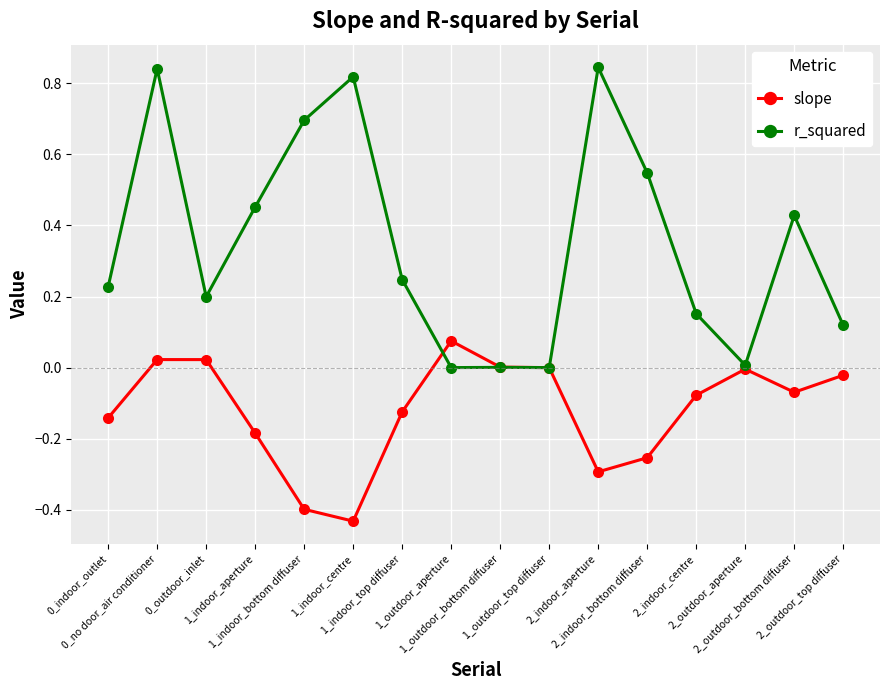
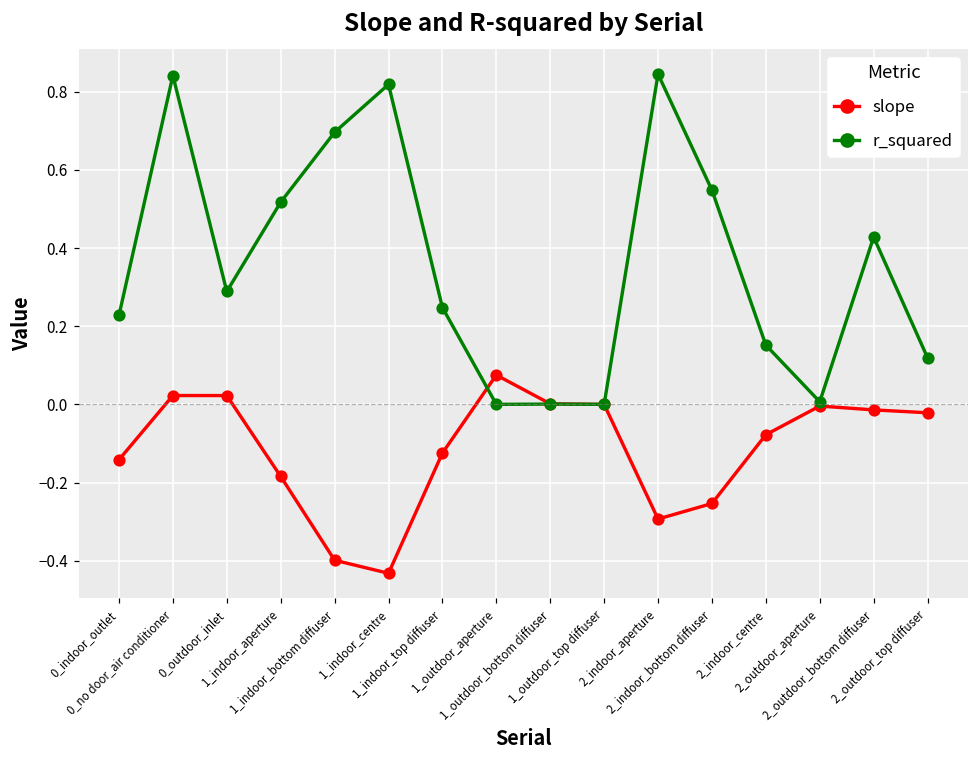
  {
    "slope": {
      "0_indoor_outlet": -0.14,
      "0_no door_air conditioner": 0.02,
      "0_outdoor_inlet": 0.02,
      "1_indoor_aperture": -0.18,
      "1_indoor_bottom diffuser": -0.40,
      "1_indoor_centre": -0.43,
      "1_indoor_top diffuser": -0.12,
      "1_outdoor_aperture": 0.08,
      "2_indoor_aperture": -0.29,
      "2_indoor_bottom diffuser": -0.25,
      "2_indoor_centre": -0.08,
      "2_outdoor_aperture": 0.00,
-     "2_outdoor_bottom diffuser": -0.07,
+     "2_outdoor_bottom diffuser": -0.01,
      "2_outdoor_top diffuser": -0.02
    },
    "r_squared": {
      "0_indoor_outlet": 0.23,
      "0_no door_air conditioner": 0.84,
-     "0_outdoor_inlet": 0.20,
-     "1_indoor_aperture": 0.45,
+     "0_outdoor_inlet": 0.29,
+     "1_indoor_aperture": 0.52,
      "1_indoor_bottom diffuser": 0.70,
      "1_indoor_centre": 0.82,
      "1_indoor_top diffuser": 0.25,
      "1_outdoor_aperture": 0.00,
      "2_indoor_aperture": 0.85,
      "2_indoor_bottom diffuser": 0.55,
      "2_indoor_centre": 0.15,
      "2_outdoor_aperture": 0.01,
      "2_outdoor_bottom diffuser": 0.43,
      "2_outdoor_top diffuser": 0.12
    }
  }
